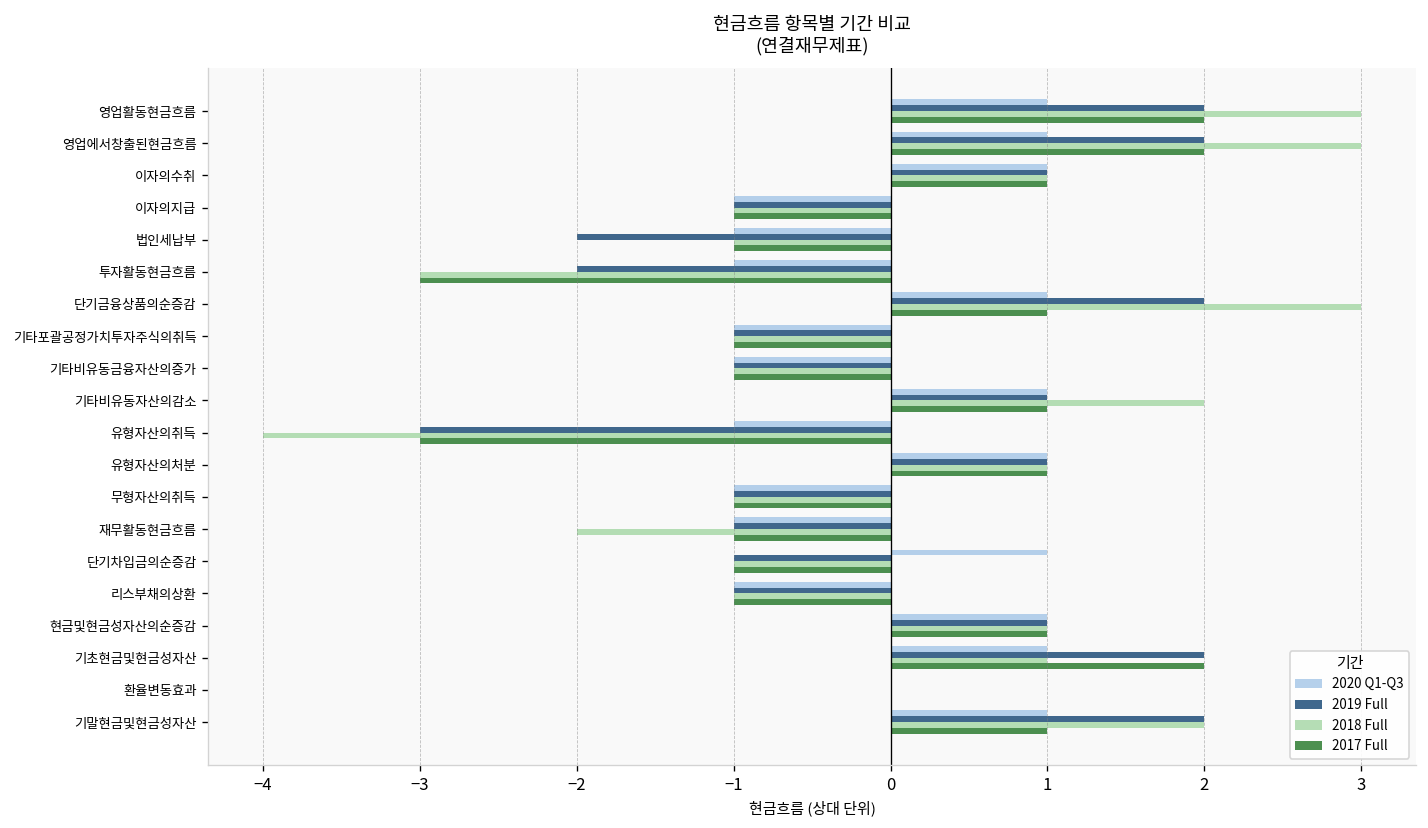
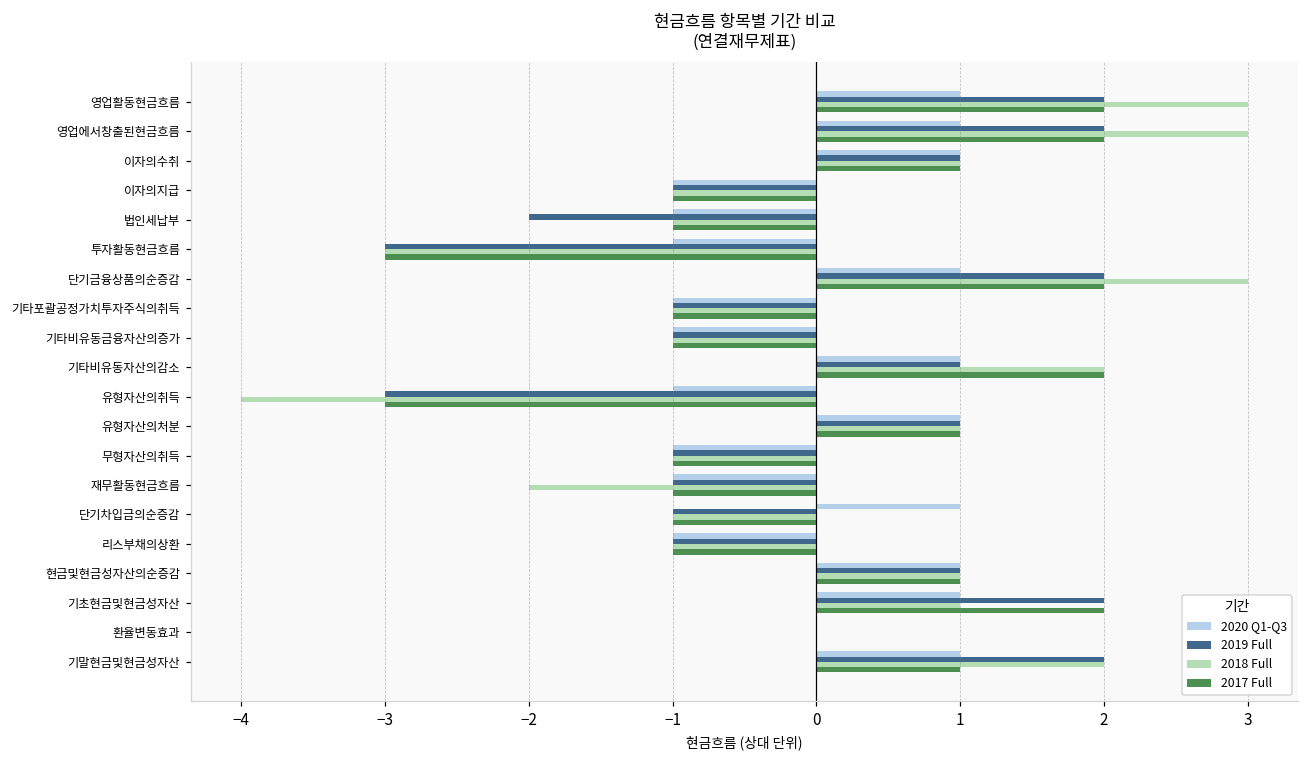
  {
    "2020 Q1-Q3": {
      "영업활동현금흐름": 1,
      "영업에서창출된현금흐름": 1,
      "이자의수취": 1,
      "이자의지급": -1,
      "법인세납부": -1,
      "투자활동현금흐름": -1,
      "단기금융상품의순증감": 1,
      "기타포괄공정가치투자주식의취득": -1,
      "기타비유동금융자산의증가": -1,
      "기타비유동자산의감소": 1,
      "유형자산의취득": -1,
      "유형자산의처분": 1,
      "무형자산의취득": -1,
      "재무활동현금흐름": -1,
      "단기차입금의순증감": 1,
      "리스부채의상환": -1,
      "현금및현금성자산의순증감": 1,
      "기초현금및현금성자산": 1,
      "환율변동효과": 0,
      "기말현금및현금성자산": 1
    },
    "2019 Full": {
      "영업활동현금흐름": 2,
      "영업에서창출된현금흐름": 2,
      "이자의수취": 1,
      "이자의지급": -1,
      "법인세납부": -2,
-     "투자활동현금흐름": -2,
+     "투자활동현금흐름": -3,
      "단기금융상품의순증감": 2,
      "기타포괄공정가치투자주식의취득": -1,
      "기타비유동금융자산의증가": -1,
      "기타비유동자산의감소": 1,
      "유형자산의취득": -3,
      "유형자산의처분": 1,
      "무형자산의취득": -1,
      "재무활동현금흐름": -1,
      "단기차입금의순증감": -1,
      "리스부채의상환": -1,
      "현금및현금성자산의순증감": 1,
      "기초현금및현금성자산": 2,
      "환율변동효과": 0,
      "기말현금및현금성자산": 2
    },
    "2018 Full": {
      "영업활동현금흐름": 3,
      "영업에서창출된현금흐름": 3,
      "이자의수취": 1,
      "이자의지급": -1,
      "법인세납부": -1,
      "투자활동현금흐름": -3,
      "단기금융상품의순증감": 3,
      "기타포괄공정가치투자주식의취득": -1,
      "기타비유동금융자산의증가": -1,
      "기타비유동자산의감소": 2,
      "유형자산의취득": -4,
      "유형자산의처분": 1,
      "무형자산의취득": -1,
      "재무활동현금흐름": -2,
      "단기차입금의순증감": -1,
      "리스부채의상환": -1,
      "현금및현금성자산의순증감": 1,
      "기초현금및현금성자산": 1,
      "환율변동효과": 0,
      "기말현금및현금성자산": 2
    },
    "2017 Full": {
      "영업활동현금흐름": 2,
      "영업에서창출된현금흐름": 2,
      "이자의수취": 1,
      "이자의지급": -1,
      "법인세납부": -1,
      "투자활동현금흐름": -3,
-     "단기금융상품의순증감": 1,
+     "단기금융상품의순증감": 2,
      "기타포괄공정가치투자주식의취득": -1,
      "기타비유동금융자산의증가": -1,
-     "기타비유동자산의감소": 1,
+     "기타비유동자산의감소": 2,
      "유형자산의취득": -3,
      "유형자산의처분": 1,
      "무형자산의취득": -1,
      "재무활동현금흐름": -1,
      "단기차입금의순증감": -1,
      "리스부채의상환": -1,
      "현금및현금성자산의순증감": 1,
      "기초현금및현금성자산": 2,
      "환율변동효과": 0,
      "기말현금및현금성자산": 1
    }
  }
